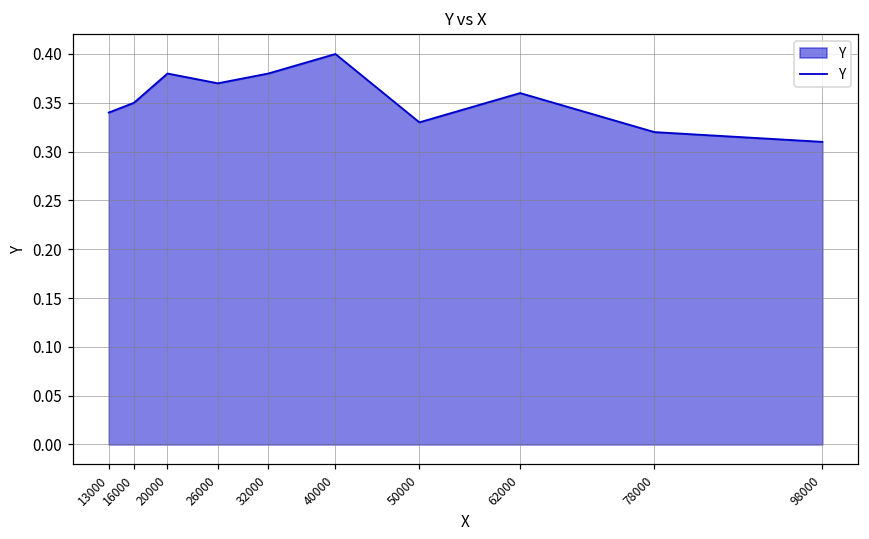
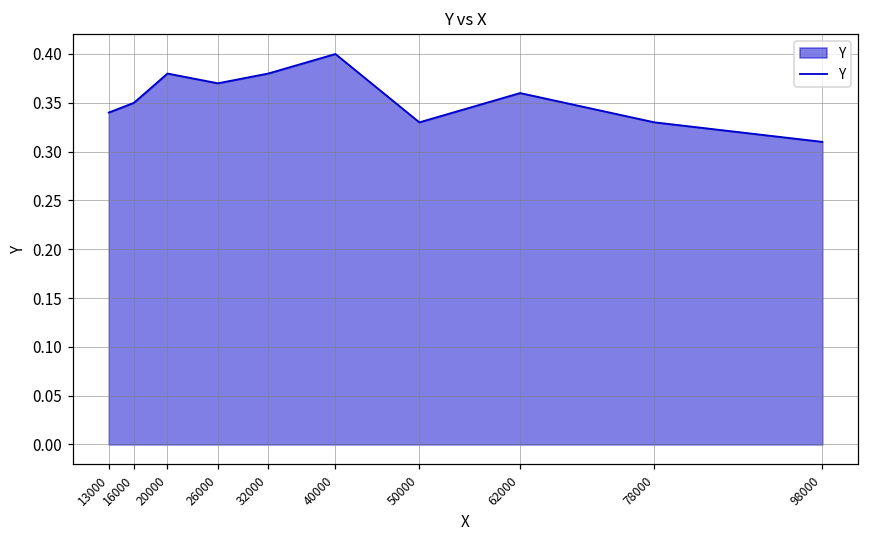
  {
    "13000": 0.34,
    "16000": 0.35,
    "20000": 0.38,
    "26000": 0.37,
    "32000": 0.38,
    "40000": 0.40,
    "50000": 0.33,
    "62000": 0.36,
-   "78000": 0.32,
+   "78000": 0.33,
    "98000": 0.31
  }
